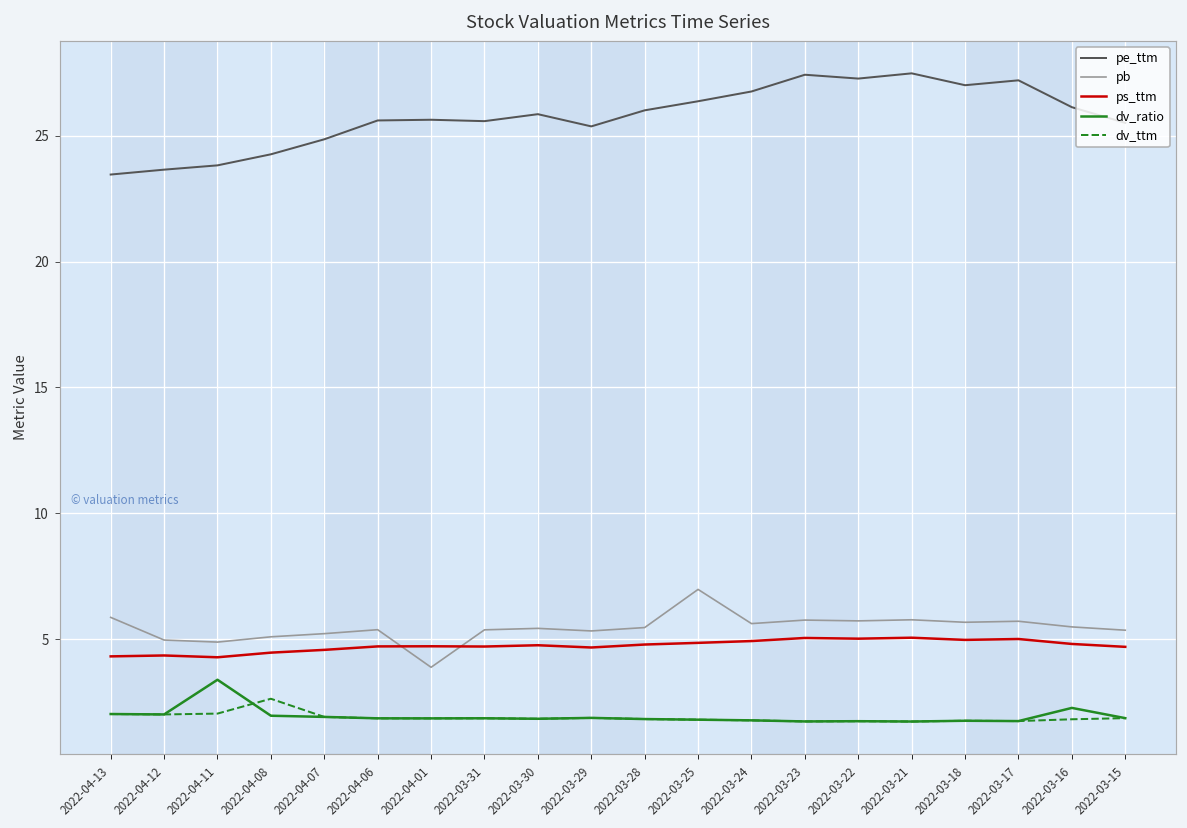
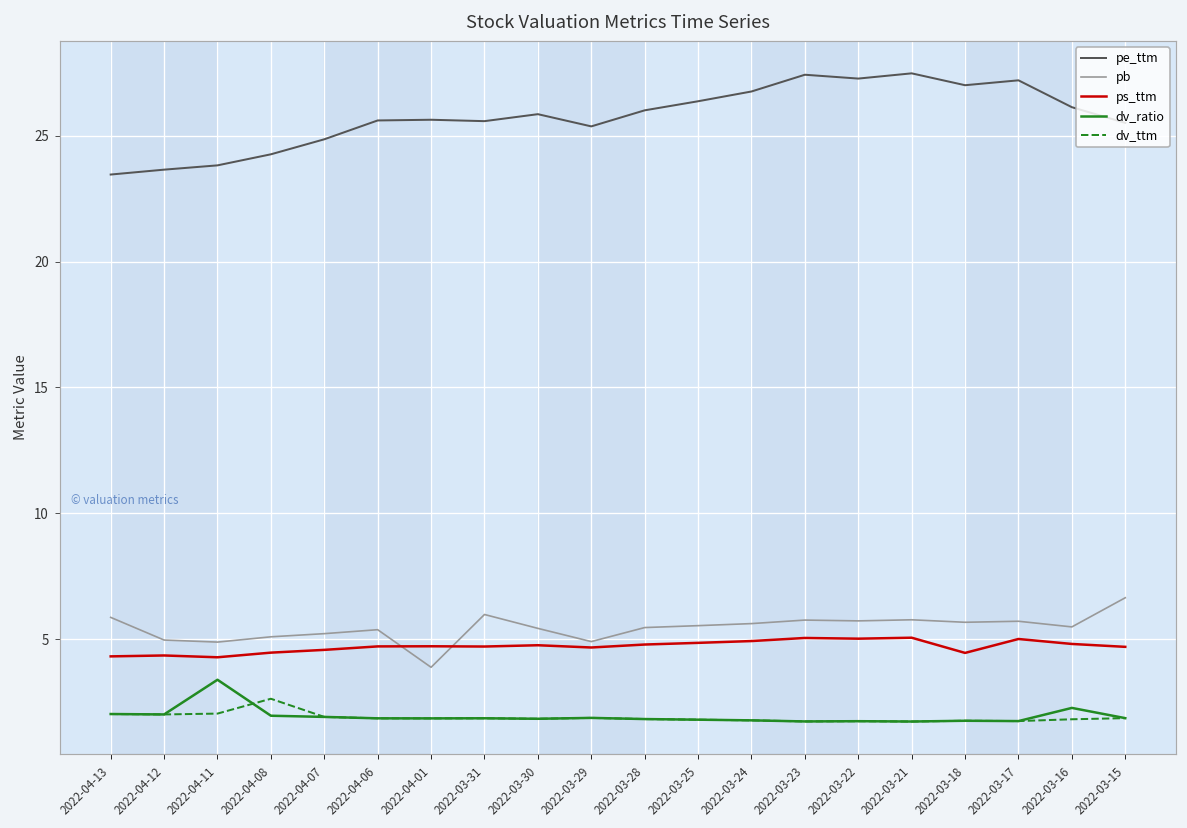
  {
    "pe_ttm": {
      "2022-04-13": 23.5,
      "2022-04-12": 23.6,
      "2022-04-11": 23.8,
      "2022-04-08": 24.3,
      "2022-04-07": 24.9,
      "2022-04-06": 25.6,
      "2022-04-01": 25.6,
      "2022-03-31": 25.6,
      "2022-03-30": 25.8,
      "2022-03-29": 25.4,
      "2022-03-28": 26.0,
      "2022-03-25": 26.4,
      "2022-03-24": 26.7,
      "2022-03-23": 27.4,
      "2022-03-22": 27.3,
      "2022-03-21": 27.5,
      "2022-03-18": 27.0,
      "2022-03-17": 27.2,
      "2022-03-16": 26.1
    },
    "pb": {
      "2022-04-13": 5.9,
      "2022-04-12": 5.0,
      "2022-04-11": 4.9,
      "2022-04-08": 5.1,
      "2022-04-07": 5.2,
      "2022-04-06": 5.4,
      "2022-04-01": 3.9,
-     "2022-03-31": 5.4,
+     "2022-03-31": 6.0,
      "2022-03-30": 5.4,
-     "2022-03-29": 5.3,
+     "2022-03-29": 4.9,
      "2022-03-28": 5.5,
-     "2022-03-25": 7.0,
+     "2022-03-25": 5.5,
      "2022-03-24": 5.6,
      "2022-03-23": 5.8,
      "2022-03-22": 5.7,
      "2022-03-21": 5.8,
      "2022-03-18": 5.7,
      "2022-03-17": 5.7,
      "2022-03-16": 5.5,
-     "2022-03-15": 5.4
+     "2022-03-15": 6.7
    },
    "ps_ttm": {
      "2022-04-13": 4.3,
      "2022-04-12": 4.4,
      "2022-04-11": 4.3,
      "2022-04-08": 4.5,
      "2022-04-07": 4.6,
      "2022-04-06": 4.7,
      "2022-04-01": 4.7,
      "2022-03-31": 4.7,
      "2022-03-30": 4.8,
      "2022-03-29": 4.7,
      "2022-03-28": 4.8,
      "2022-03-25": 4.9,
      "2022-03-24": 4.9,
      "2022-03-23": 5.1,
      "2022-03-22": 5.0,
      "2022-03-21": 5.1,
-     "2022-03-18": 5.0,
+     "2022-03-18": 4.5,
      "2022-03-17": 5.0,
      "2022-03-16": 4.8,
      "2022-03-15": 4.7
    }
  }
